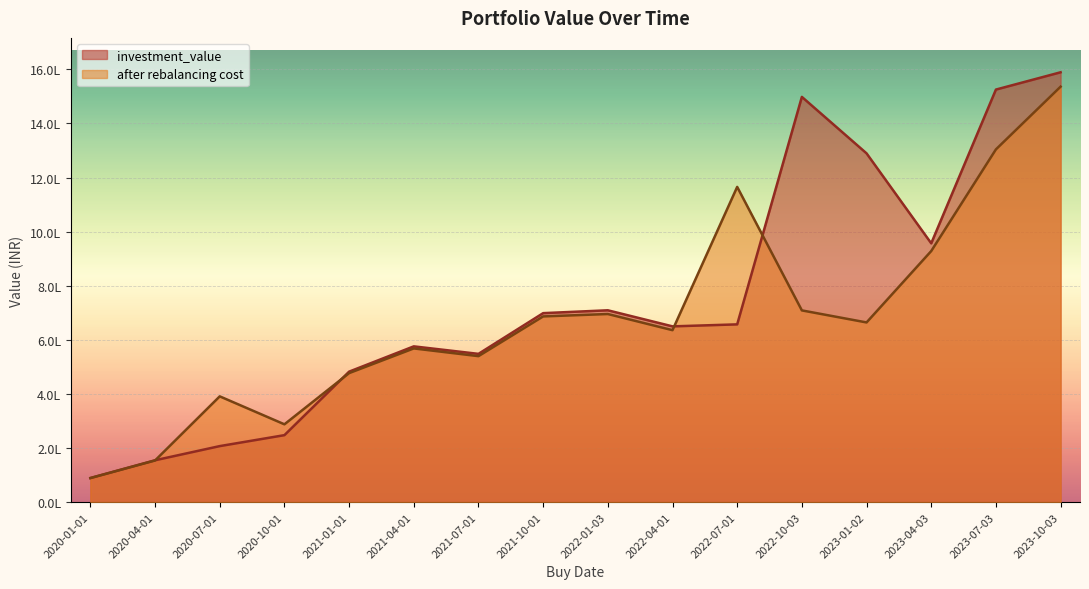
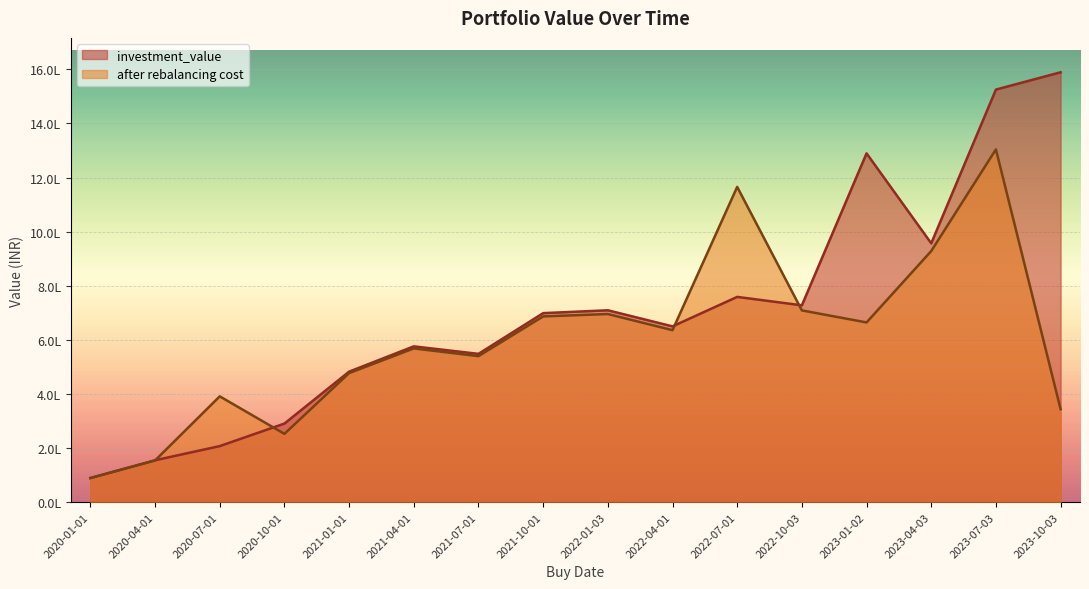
  {
    "investment_value": {
      "2020-07-01": "2.1L",
-     "2020-10-01": "2.5L",
+     "2020-10-01": "2.9L",
      "2021-10-01": "7.0L",
      "2022-01-03": "7.1L",
      "2022-04-01": "6.5L",
-     "2022-07-01": "6.6L",
-     "2022-10-03": "15.0L",
+     "2022-07-01": "7.6L",
+     "2022-10-03": "7.3L",
      "2023-01-02": "12.9L",
      "2023-04-03": "9.6L",
      "2023-07-03": "15.3L",
      "2023-10-03": "15.9L"
    },
    "after rebalancing cost": {
      "2020-07-01": "3.9L",
-     "2020-10-01": "2.9L",
+     "2020-10-01": "2.5L",
      "2021-10-01": "6.9L",
      "2022-01-03": "7.0L",
      "2022-04-01": "6.4L",
      "2022-07-01": "11.7L",
      "2022-10-03": "7.1L",
      "2023-01-02": "6.6L",
      "2023-04-03": "9.3L",
      "2023-07-03": "13.0L",
-     "2023-10-03": "15.4L"
+     "2023-10-03": "3.4L"
    }
  }
